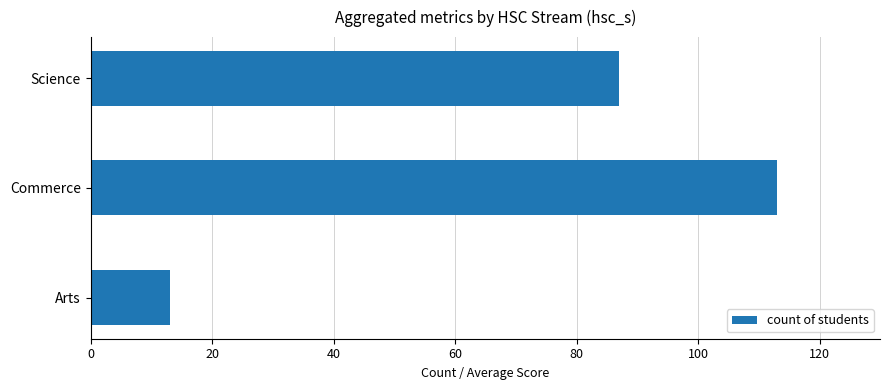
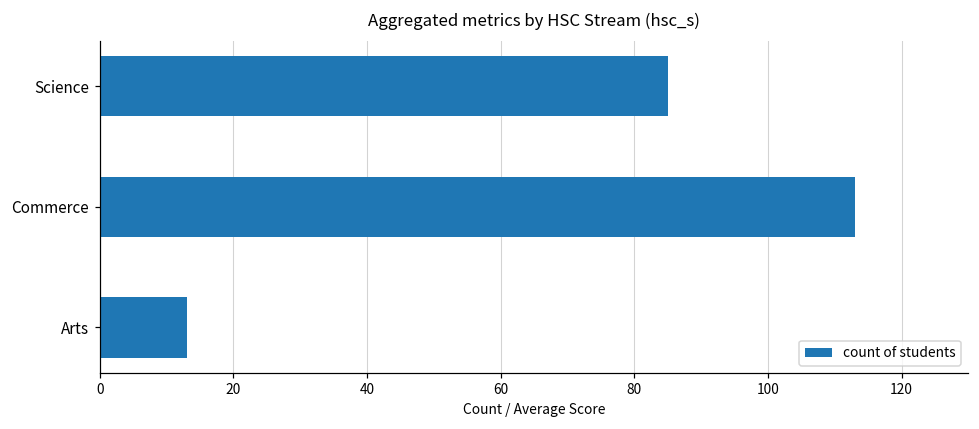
  {
-   "Science": 87,
+   "Science": 85,
    "Commerce": 113,
    "Arts": 13
  }
